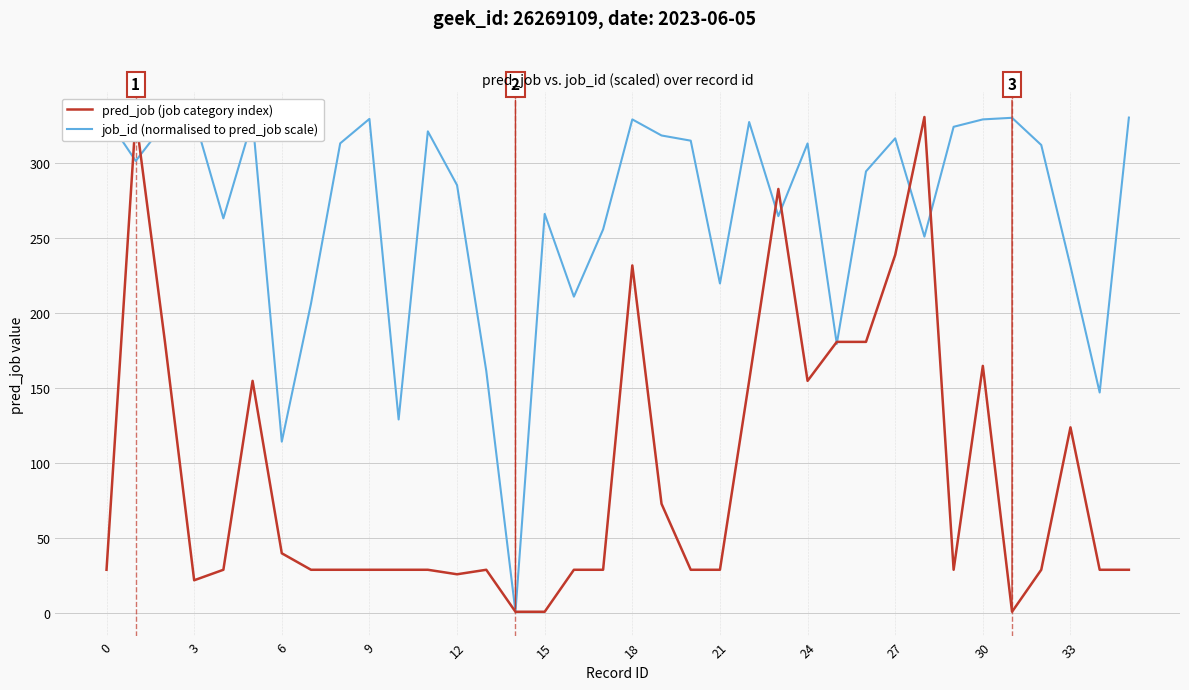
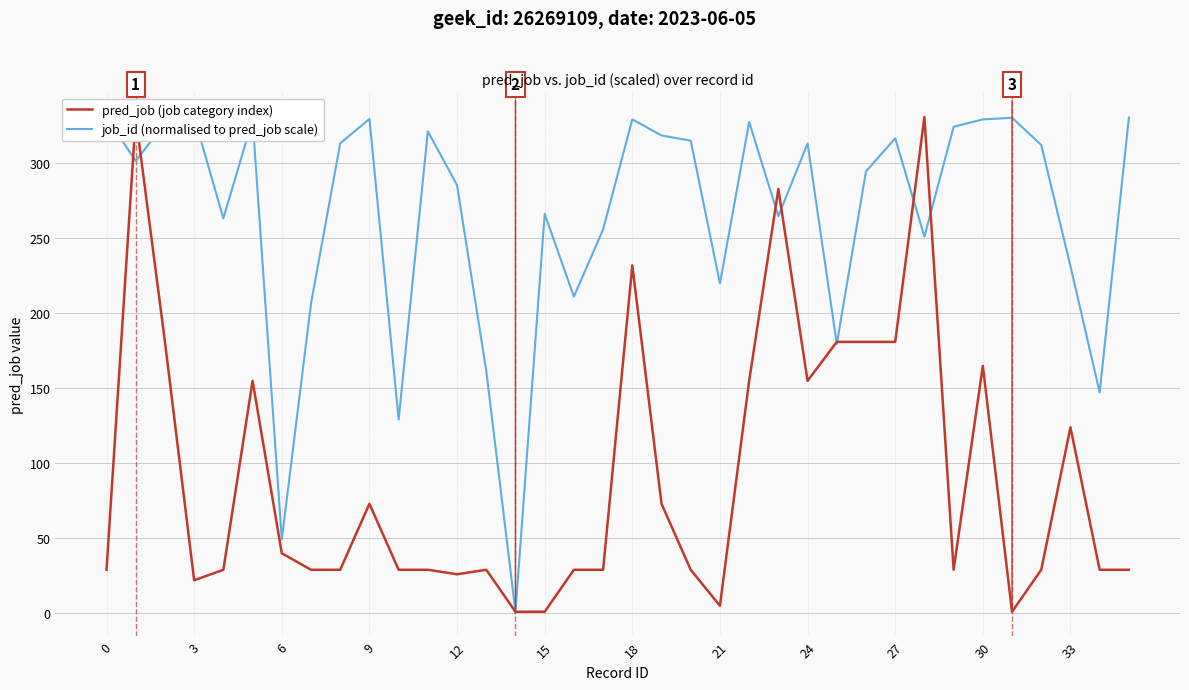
  {
    "pred_job (job category index)": {
      "0": 29,
      "3": 22,
      "6": 40,
-     "9": 29,
+     "9": 73,
      "12": 26,
      "15": 1,
      "18": 232,
-     "21": 29,
+     "21": 5,
      "24": 155,
-     "27": 239,
+     "27": 181,
      "30": 165,
      "33": 124
    },
    "job_id (normalised to pred_job scale)": {
-     "6": 114,
+     "6": 49,
      "9": 330,
      "12": 286,
      "15": 266,
      "18": 329,
      "21": 220,
      "24": 313,
      "27": 317,
      "30": 329,
      "33": 232
    }
  }
